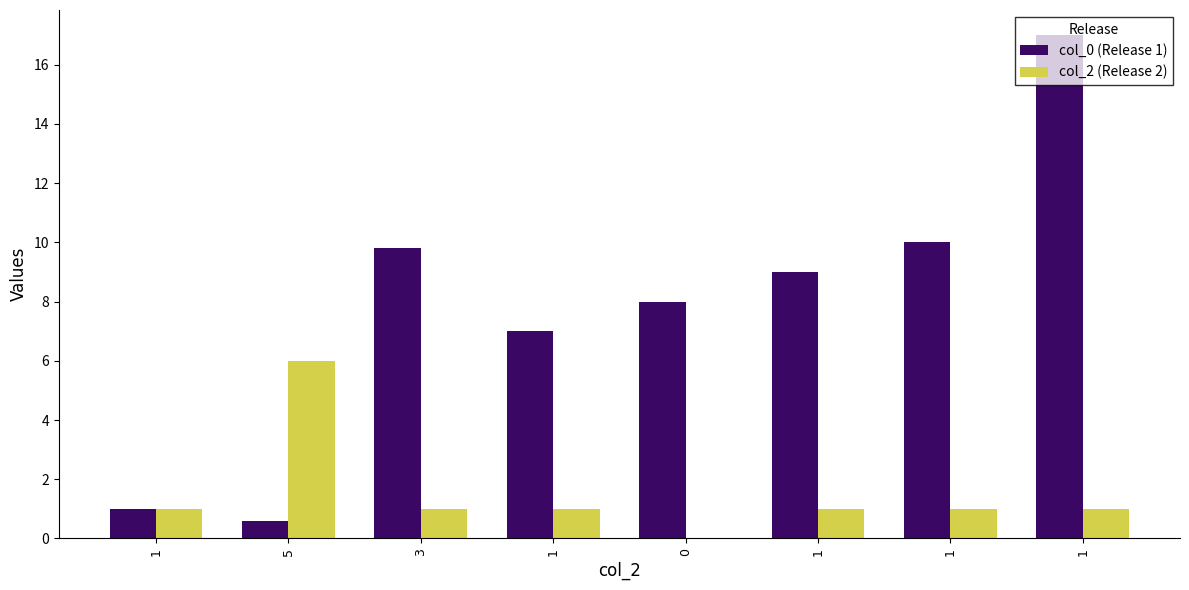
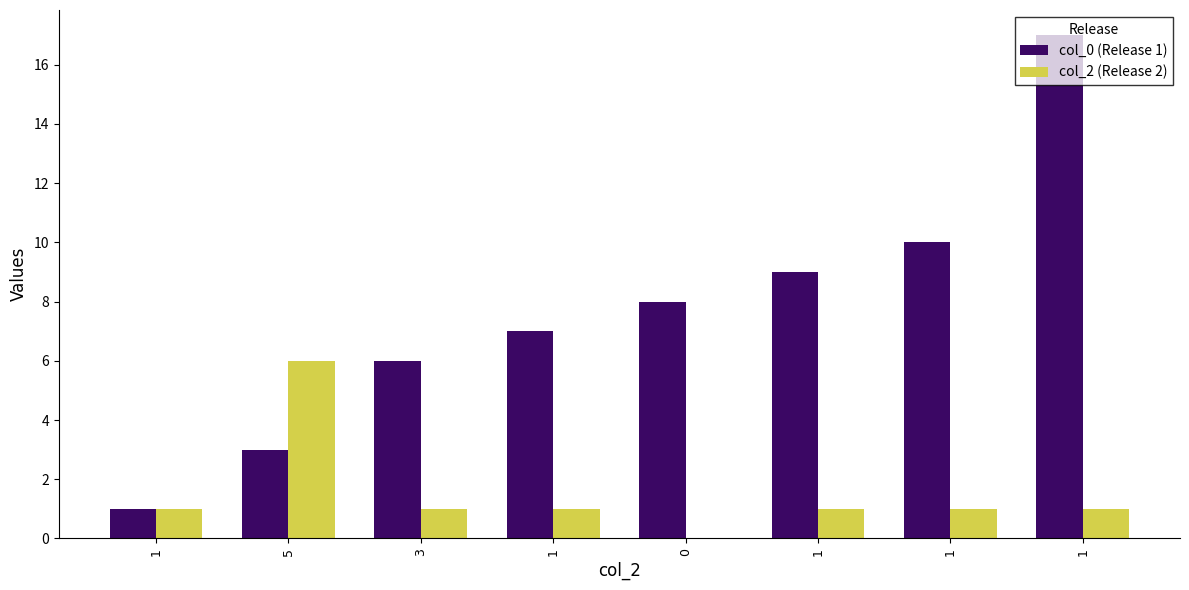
  {
    "col_0 (Release 1)": {
-     "5": 0.6,
-     "3": 9.8,
+     "5": 3.0,
+     "3": 6.0,
      "0": 8.0
    },
    "col_2 (Release 2)": {
      "5": 6.0,
      "3": 1.0,
      "0": 0.0
    }
  }
